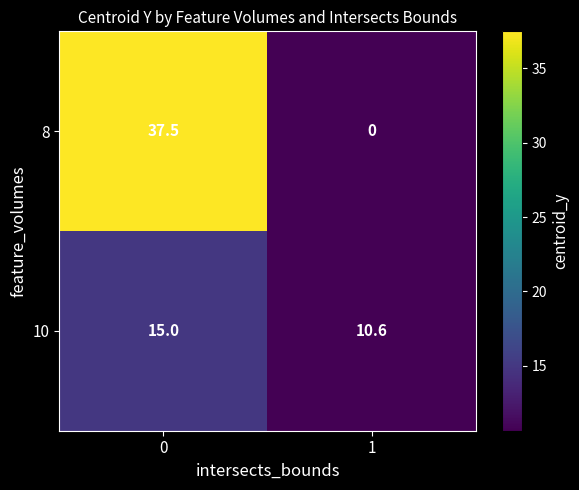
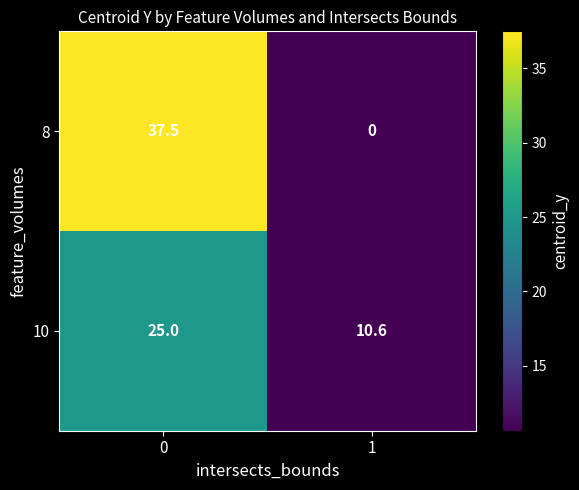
  {
    "8": {
      "0": 37.5,
      "1": 0
    },
    "10": {
-     "0": 15.0,
+     "0": 25.0,
      "1": 10.6
    }
  }
